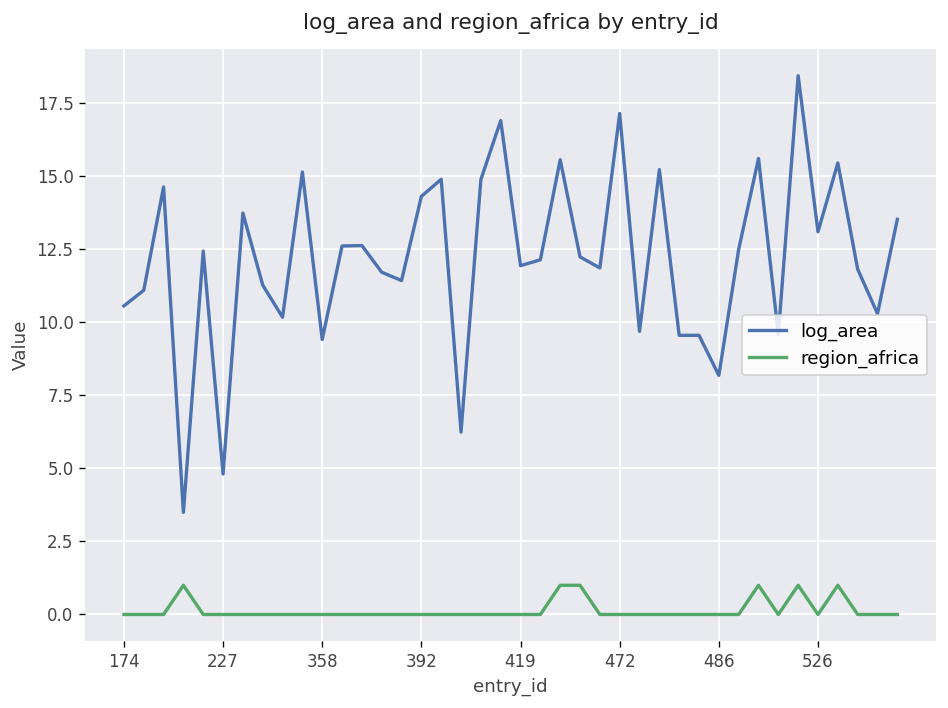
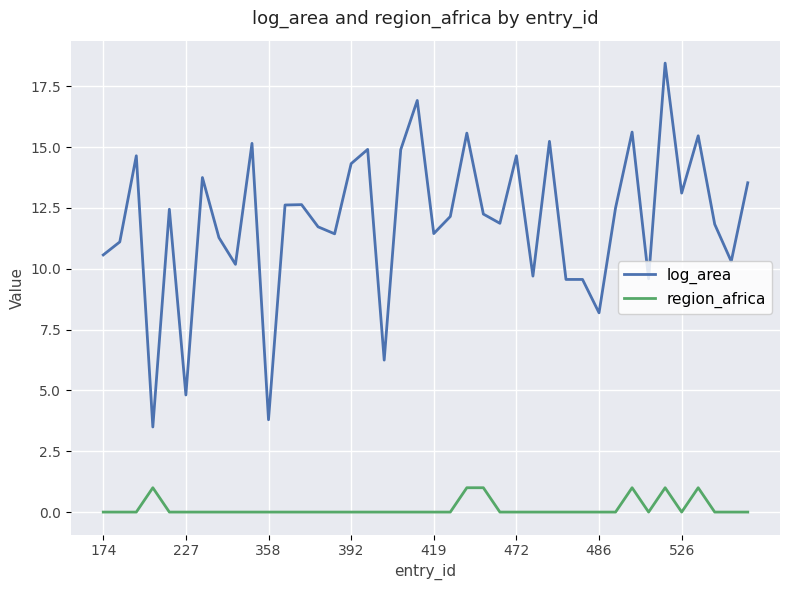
  {
    "log_area": {
      "174": 10.6,
      "227": 4.8,
-     "358": 9.4,
+     "358": 3.8,
      "392": 14.3,
-     "419": 11.9,
-     "472": 17.2,
+     "419": 11.4,
+     "472": 14.6,
      "486": 8.2,
      "526": 13.1
    },
    "region_africa": {
      "174": 0.0,
      "227": 0.0,
      "358": 0.0,
      "392": 0.0,
      "419": 0.0,
      "472": 0.0,
      "486": 0.0,
      "526": 0.0
    }
  }
